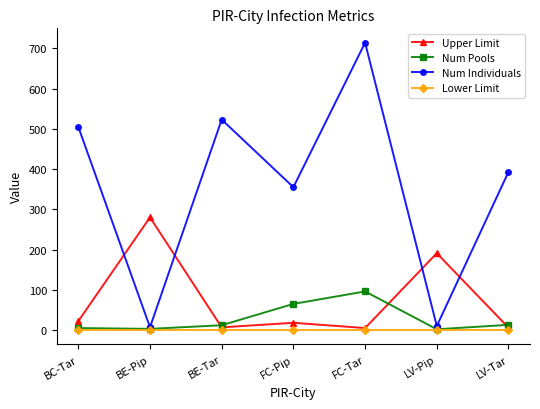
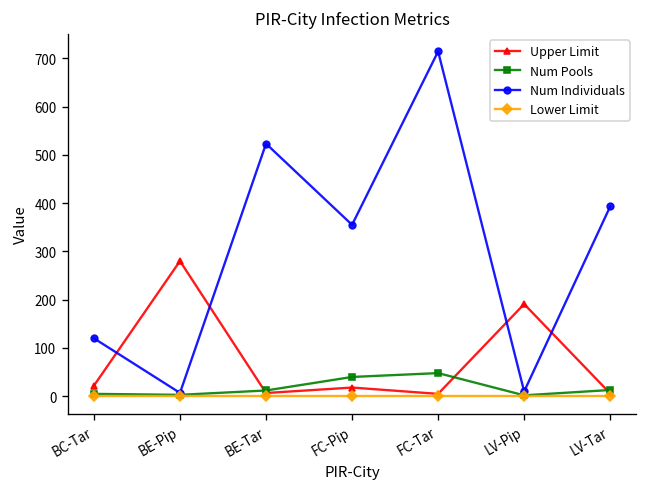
  {
    "Upper Limit": {
      "BC-Tar": 20,
      "BE-Pip": 280,
      "FC-Pip": 20,
      "LV-Pip": 190
    },
    "Num Pools": {
-     "FC-Pip": 70,
-     "FC-Tar": 100,
+     "FC-Pip": 40,
+     "FC-Tar": 50,
      "LV-Tar": 10
    },
    "Num Individuals": {
-     "BC-Tar": 510,
+     "BC-Tar": 120,
      "BE-Tar": 520,
      "FC-Pip": 360,
      "FC-Tar": 710,
      "LV-Pip": 10,
      "LV-Tar": 390
    },
    "Lower Limit": {
      "BE-Tar": 0,
      "FC-Pip": 0
    }
  }
